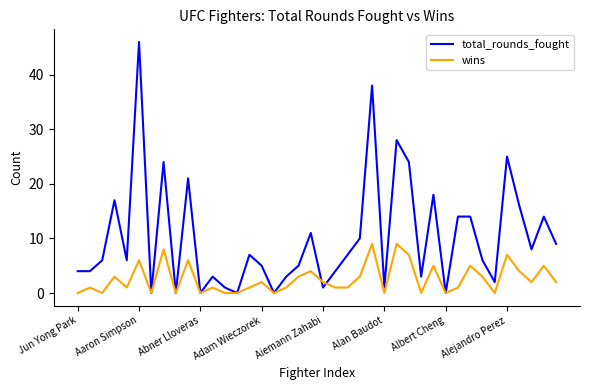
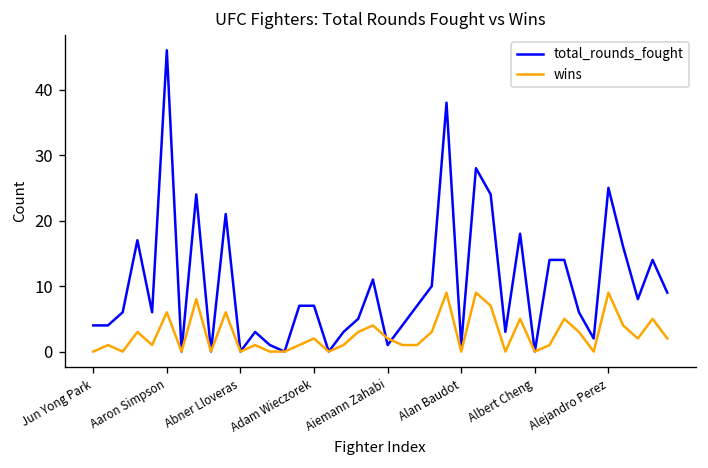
  {
    "total_rounds_fought": {
      "Jun Yong Park": 4,
      "Aaron Simpson": 46,
-     "Adam Wieczorek": 5,
+     "Adam Wieczorek": 7,
      "Aiemann Zahabi": 1,
      "Alan Baudot": 1,
      "Alejandro Perez": 25
    },
    "wins": {
      "Jun Yong Park": 0,
      "Aaron Simpson": 6,
      "Adam Wieczorek": 2,
      "Aiemann Zahabi": 2,
      "Alan Baudot": 0,
-     "Alejandro Perez": 7
+     "Alejandro Perez": 9
    }
  }
